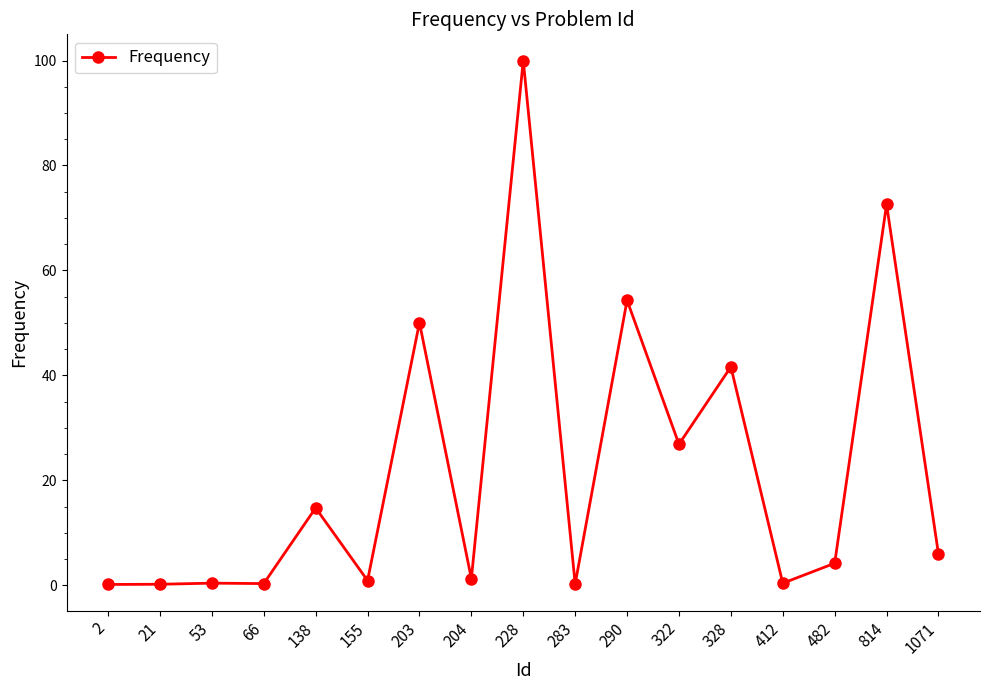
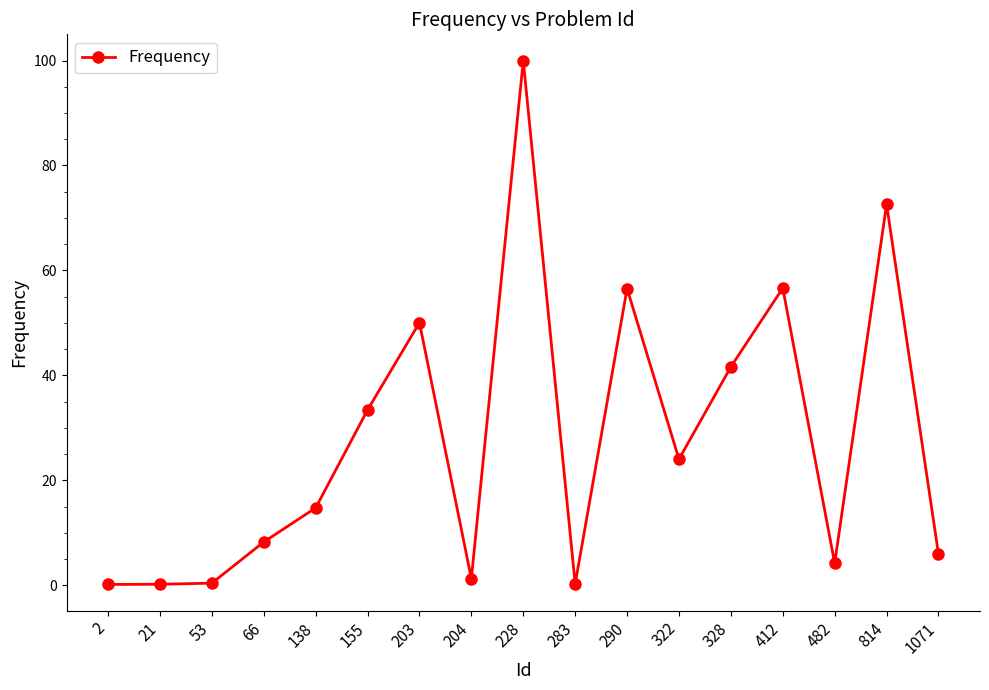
  {
    "2": 0,
    "21": 0,
    "53": 0,
-   "66": 0,
+   "66": 8,
    "138": 15,
-   "155": 1,
+   "155": 33,
    "203": 50,
    "204": 1,
    "228": 100,
    "283": 0,
-   "290": 54,
-   "322": 27,
+   "290": 57,
+   "322": 24,
    "328": 42,
-   "412": 0,
+   "412": 57,
    "482": 4,
    "814": 73,
    "1071": 6
  }
